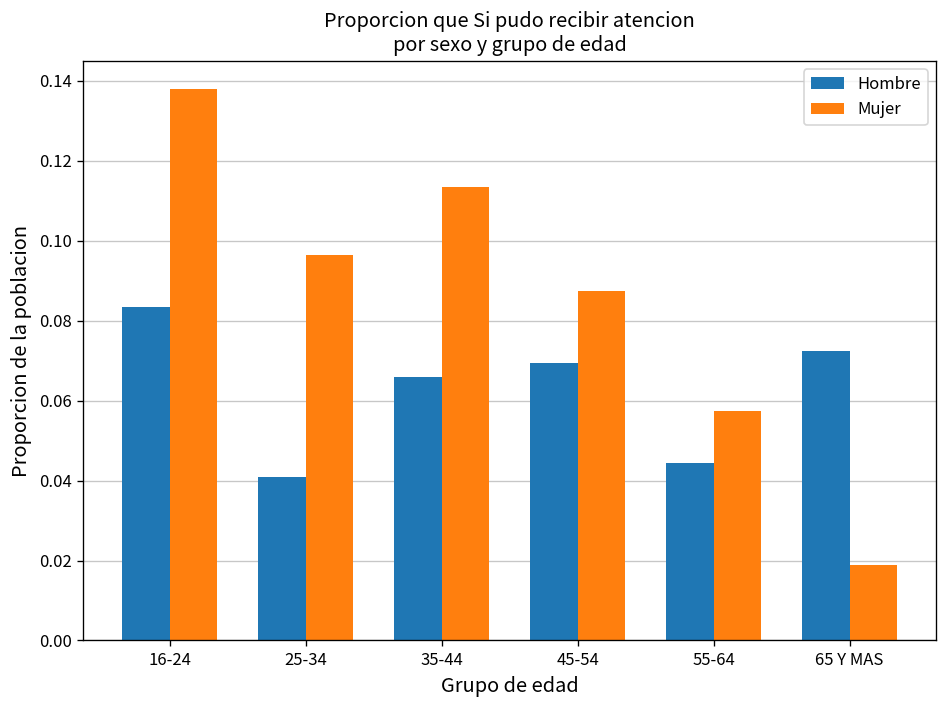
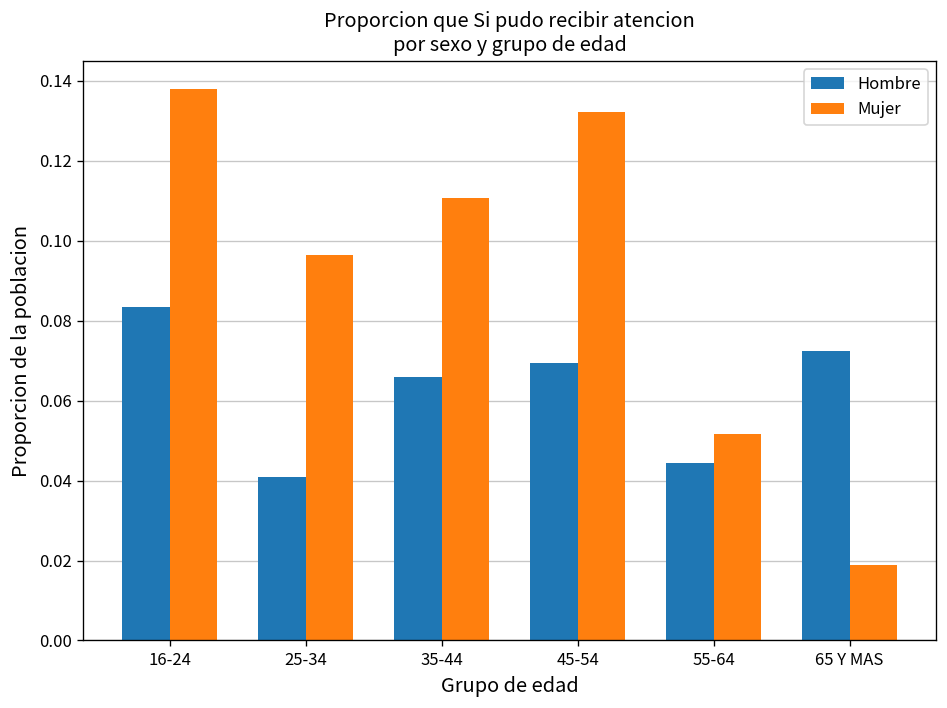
  {
    "Hombre": {
      "16-24": 0.083,
      "25-34": 0.041,
      "35-44": 0.066,
      "45-54": 0.070,
      "55-64": 0.044,
      "65 Y MAS": 0.072
    },
    "Mujer": {
      "16-24": 0.138,
      "25-34": 0.096,
-     "35-44": 0.113,
-     "45-54": 0.087,
-     "55-64": 0.057,
+     "35-44": 0.111,
+     "45-54": 0.132,
+     "55-64": 0.052,
      "65 Y MAS": 0.019
    }
  }
